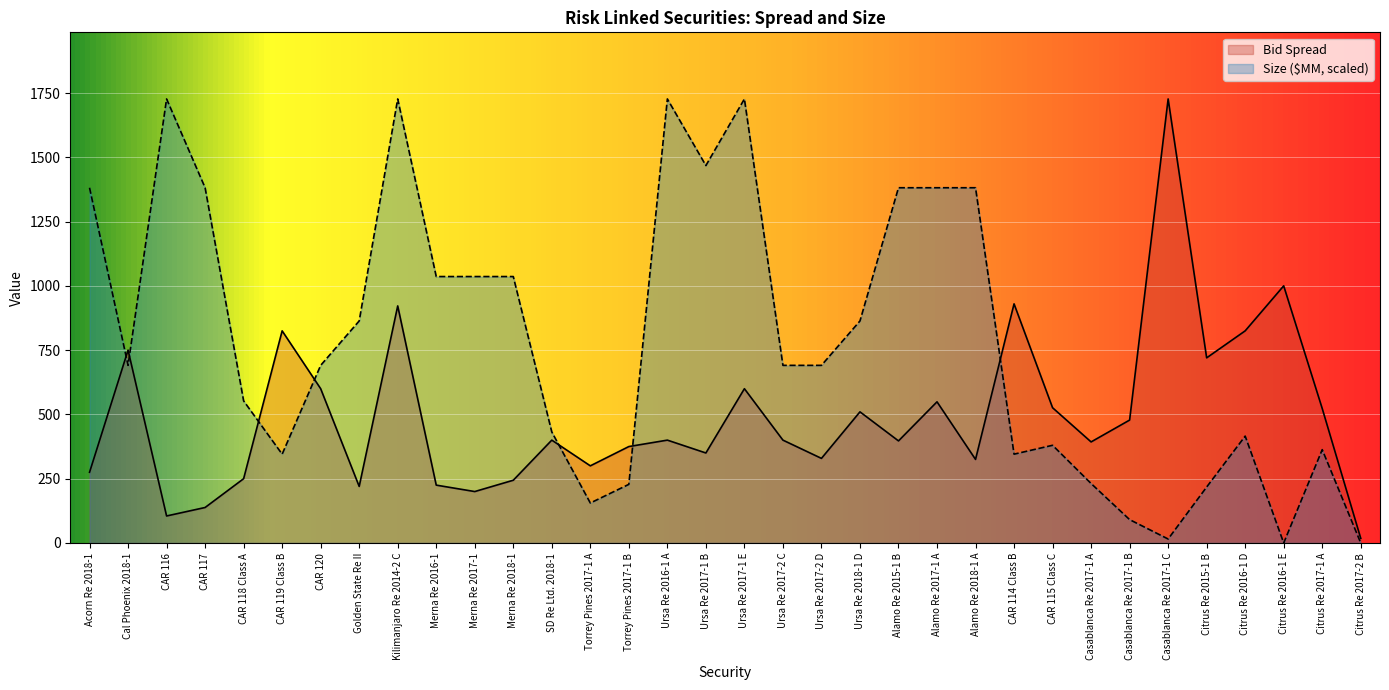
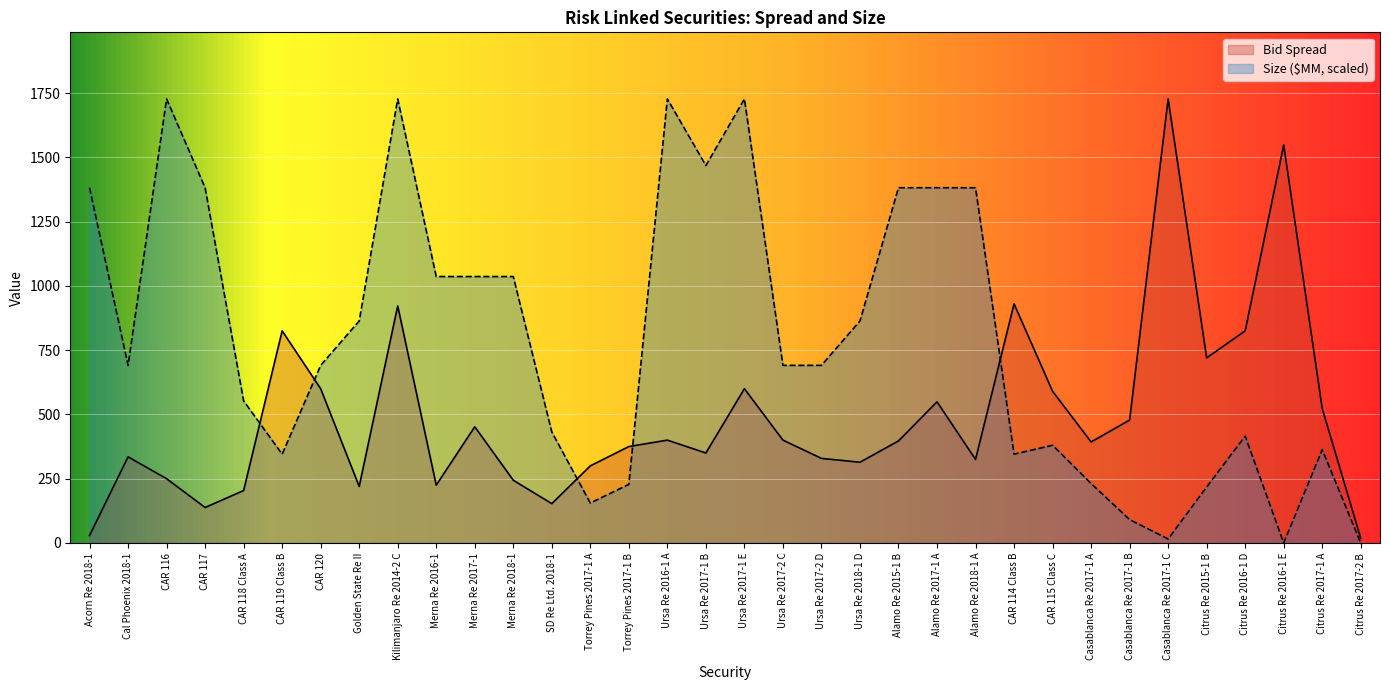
  {
    "Bid Spread": {
-     "Acorn Re 2018-1": 280,
-     "Cal Phoenix 2018-1": 750,
-     "CAR 116": 110,
+     "Acorn Re 2018-1": 30,
+     "Cal Phoenix 2018-1": 340,
+     "CAR 116": 250,
      "CAR 117": 140,
-     "CAR 118 Class A": 250,
+     "CAR 118 Class A": 200,
      "CAR 119 Class B": 830,
      "CAR 120": 600,
      "Golden State Re II": 220,
      "Kilimanjaro Re 2014-2 C": 920,
      "Merna Re 2016-1": 230,
-     "Merna Re 2017-1": 200,
+     "Merna Re 2017-1": 450,
      "Merna Re 2018-1": 240,
-     "SD Re Ltd. 2018-1": 400,
+     "SD Re Ltd. 2018-1": 150,
      "Torrey Pines 2017-1 A": 300,
      "Torrey Pines 2017-1 B": 380,
      "Ursa Re 2016-1 A": 400,
      "Ursa Re 2017-1 B": 350,
      "Ursa Re 2017-1 E": 600,
      "Ursa Re 2017-2 C": 400,
      "Ursa Re 2017-2 D": 330,
-     "Ursa Re 2018-1 D": 510,
+     "Ursa Re 2018-1 D": 310,
      "Alamo Re 2015-1 B": 400,
      "Alamo Re 2017-1 A": 550,
      "Alamo Re 2018-1 A": 330,
      "CAR 114 Class B": 930,
-     "CAR 115 Class C": 530,
+     "CAR 115 Class C": 590,
      "Casablanca Re 2017-1 A": 390,
      "Casablanca Re 2017-1 B": 480,
      "Casablanca Re 2017-1 C": 1730,
      "Citrus Re 2015-1 B": 720,
      "Citrus Re 2016-1 D": 830,
-     "Citrus Re 2016-1 E": 1000,
+     "Citrus Re 2016-1 E": 1550,
      "Citrus Re 2017-1 A": 520,
      "Citrus Re 2017-2 B": 20
    },
    "Size ($MM, scaled)": {
      "Acorn Re 2018-1": 1380,
      "Cal Phoenix 2018-1": 690,
      "CAR 116": 1730,
      "CAR 117": 1380,
      "CAR 118 Class A": 550,
      "CAR 119 Class B": 350,
      "CAR 120": 690,
      "Golden State Re II": 860,
      "Kilimanjaro Re 2014-2 C": 1730,
      "Merna Re 2016-1": 1040,
      "Merna Re 2017-1": 1040,
      "Merna Re 2018-1": 1040,
      "SD Re Ltd. 2018-1": 430,
      "Torrey Pines 2017-1 A": 160,
      "Torrey Pines 2017-1 B": 230,
      "Ursa Re 2016-1 A": 1730,
      "Ursa Re 2017-1 B": 1470,
      "Ursa Re 2017-1 E": 1730,
      "Ursa Re 2017-2 C": 690,
      "Ursa Re 2017-2 D": 690,
      "Ursa Re 2018-1 D": 860,
      "Alamo Re 2015-1 B": 1380,
      "Alamo Re 2017-1 A": 1380,
      "Alamo Re 2018-1 A": 1380,
      "CAR 114 Class B": 350,
      "CAR 115 Class C": 380,
      "Casablanca Re 2017-1 A": 230,
      "Casablanca Re 2017-1 B": 90,
      "Casablanca Re 2017-1 C": 20,
      "Citrus Re 2015-1 B": 220,
      "Citrus Re 2016-1 D": 420,
      "Citrus Re 2016-1 E": 0,
      "Citrus Re 2017-1 A": 360,
      "Citrus Re 2017-2 B": 0
    }
  }
